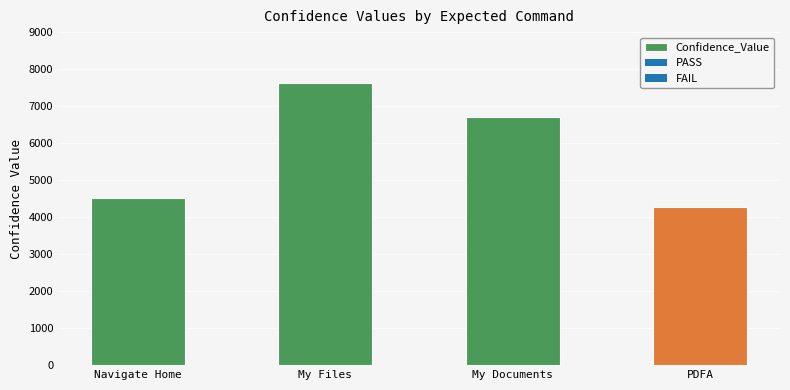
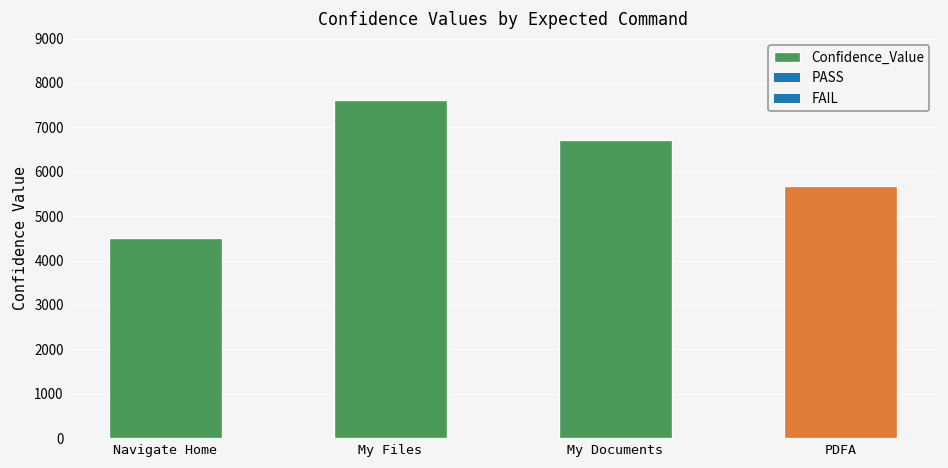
  {
    "Navigate Home": 4500,
    "My Files": 7600,
    "My Documents": 6700,
-   "PDFA": 4300
+   "PDFA": 5700
  }
